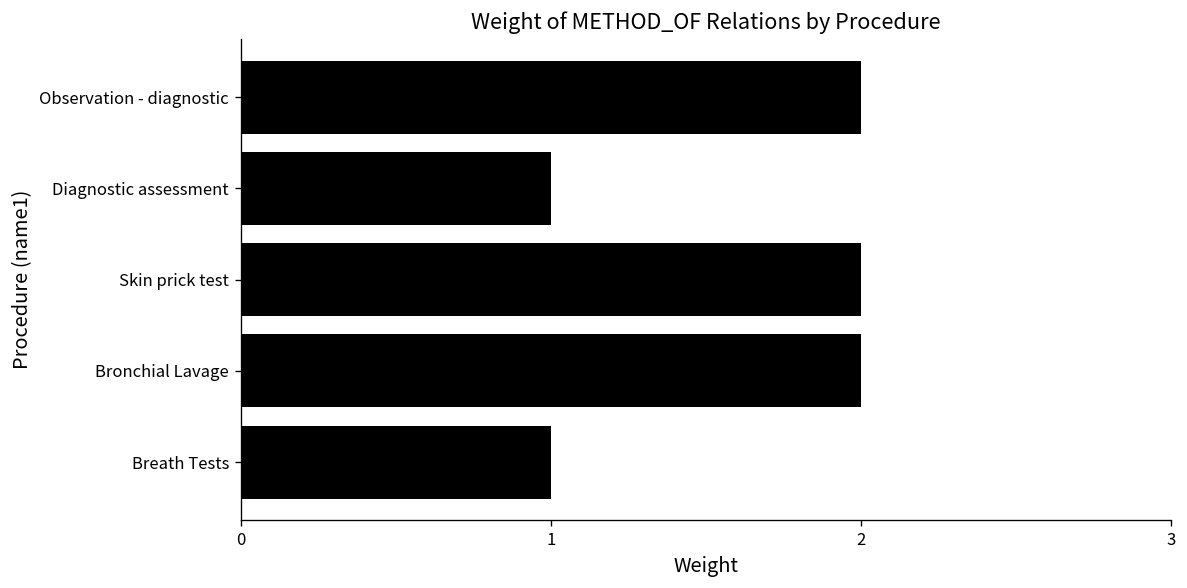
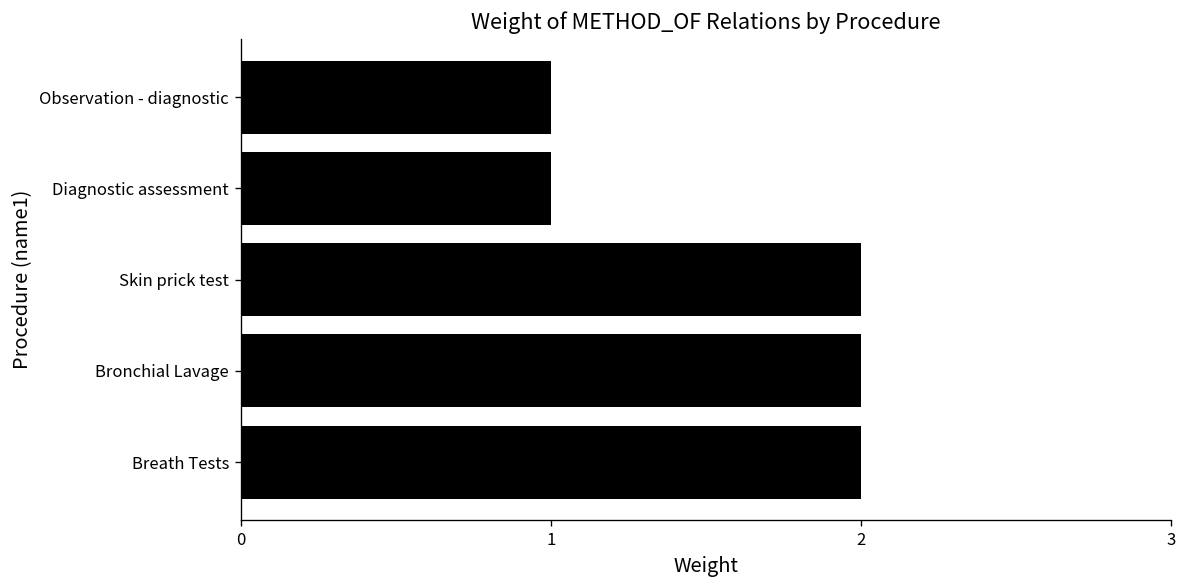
  {
-   "Observation - diagnostic": 2,
+   "Observation - diagnostic": 1,
    "Diagnostic assessment": 1,
    "Skin prick test": 2,
    "Bronchial Lavage": 2,
-   "Breath Tests": 1
+   "Breath Tests": 2
  }
